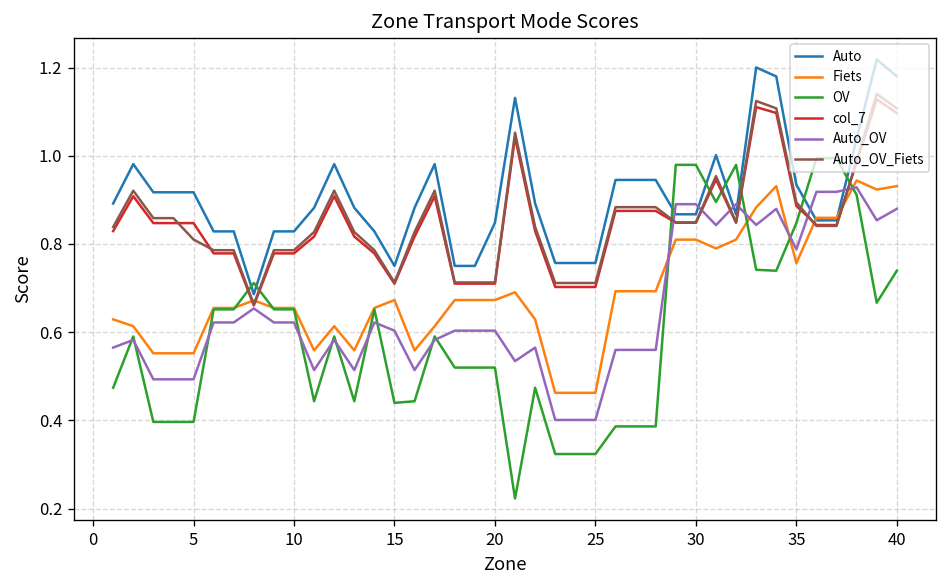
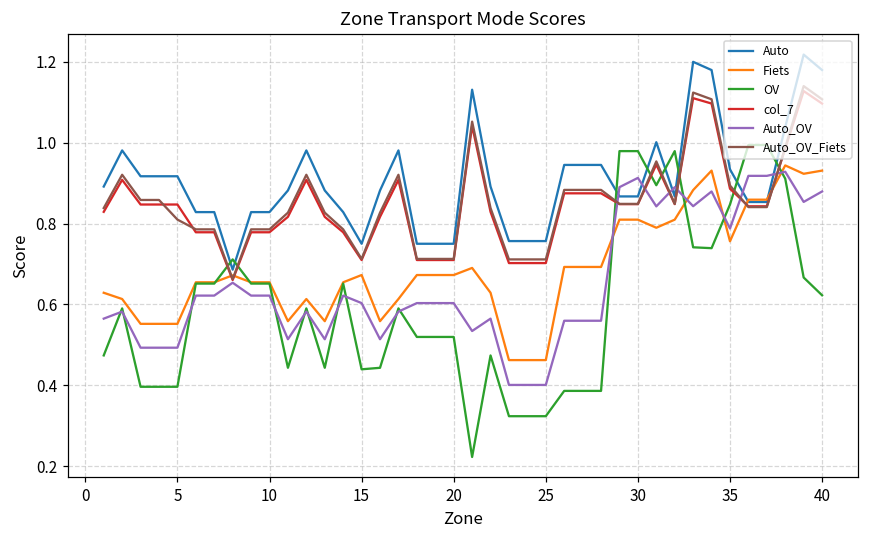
  {
    "Auto": {
      "5": 0.92,
      "10": 0.83,
      "15": 0.75,
-     "20": 0.85,
+     "20": 0.75,
      "25": 0.76,
      "30": 0.87,
      "35": 0.93
    },
    "Fiets": {
      "5": 0.55,
      "15": 0.67,
      "20": 0.67,
      "25": 0.46,
      "30": 0.81,
      "35": 0.76,
      "40": 0.93
    },
    "OV": {
      "5": 0.40,
      "15": 0.44,
      "20": 0.52,
      "25": 0.32,
      "30": 0.98,
      "35": 0.85,
-     "40": 0.74
+     "40": 0.62
    },
    "col_7": {
      "5": 0.85,
      "10": 0.78,
      "25": 0.70,
      "35": 0.89
    },
    "Auto_OV": {
      "5": 0.49,
      "10": 0.62,
      "15": 0.60,
      "20": 0.60,
      "25": 0.40,
-     "30": 0.89,
+     "30": 0.91,
      "35": 0.79,
      "40": 0.88
    },
    "Auto_OV_Fiets": {
      "5": 0.81,
      "10": 0.79,
      "25": 0.71,
      "35": 0.89
    }
  }
